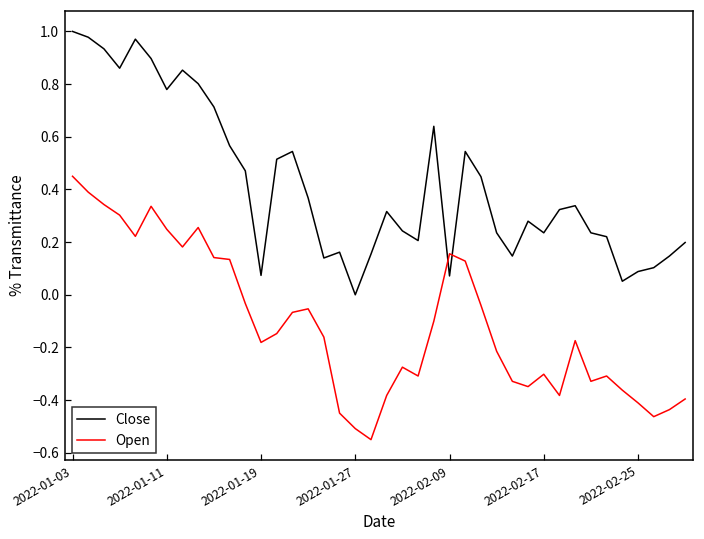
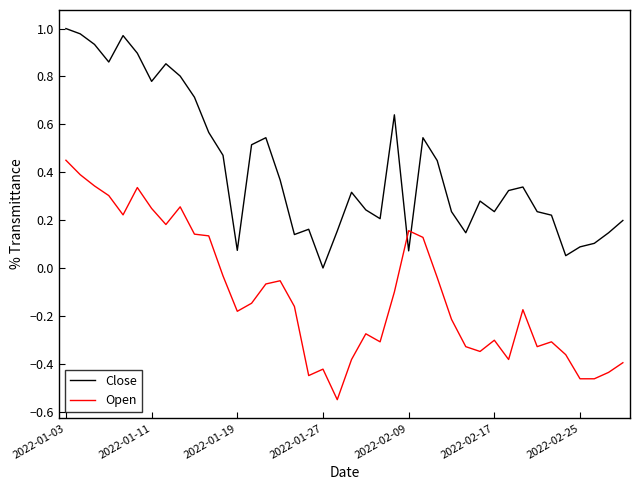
  {
    "Close": {
      "2022-01-03": 1.00,
      "2022-01-11": 0.78,
      "2022-01-19": 0.07,
      "2022-01-27": 0.00,
      "2022-02-09": 0.07,
      "2022-02-17": 0.24,
      "2022-02-25": 0.09
    },
    "Open": {
      "2022-01-03": 0.45,
      "2022-01-11": 0.25,
      "2022-01-19": -0.18,
-     "2022-01-27": -0.51,
+     "2022-01-27": -0.42,
      "2022-02-09": 0.16,
      "2022-02-17": -0.30,
-     "2022-02-25": -0.41
+     "2022-02-25": -0.46
    }
  }
